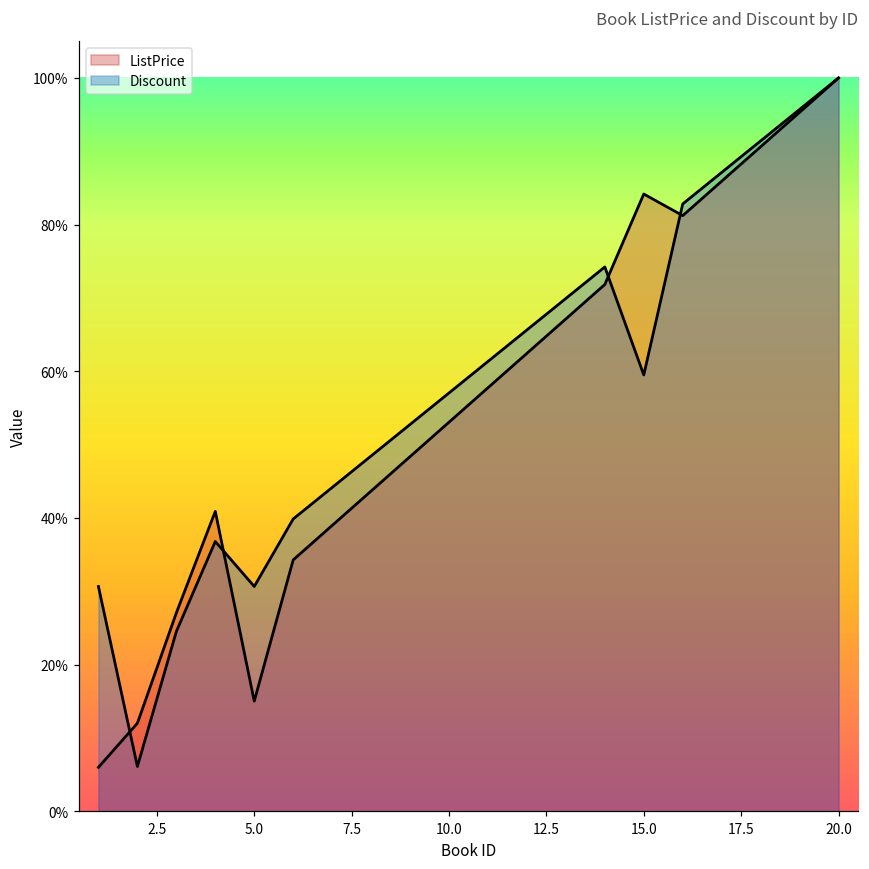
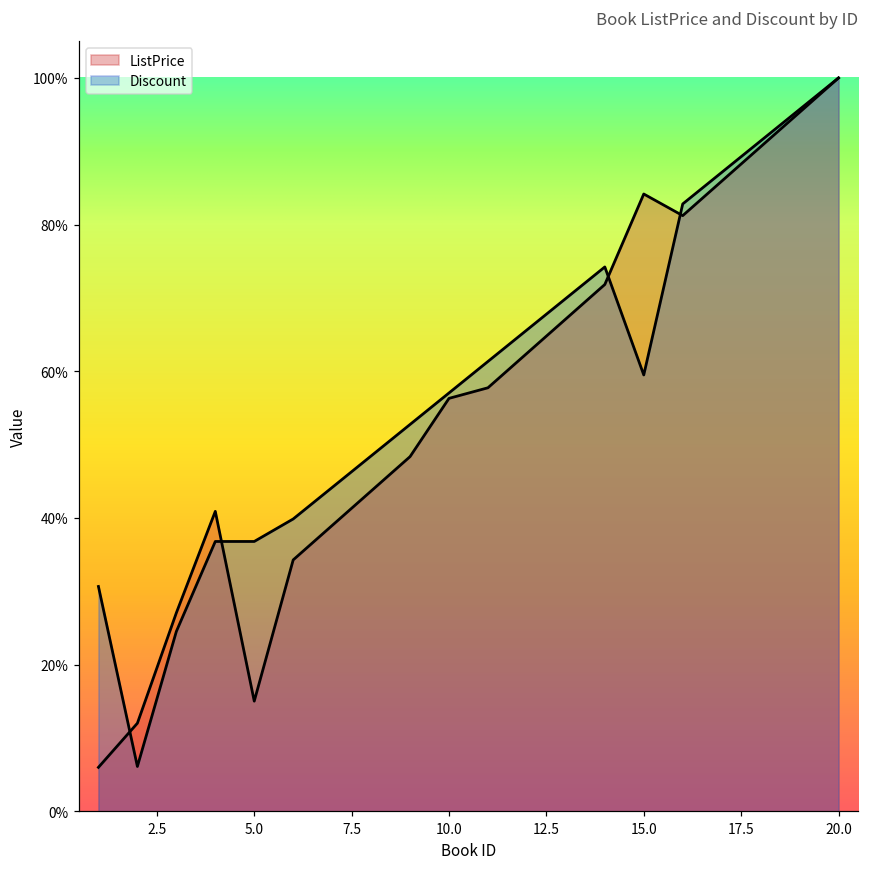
  {
    "ListPrice": {
      "5.0": "15%",
-     "10.0": "53%",
+     "10.0": "56%",
      "15.0": "84%"
    },
    "Discount": {
-     "5.0": "31%",
+     "5.0": "37%",
      "10.0": "57%",
      "15.0": "60%"
    }
  }
